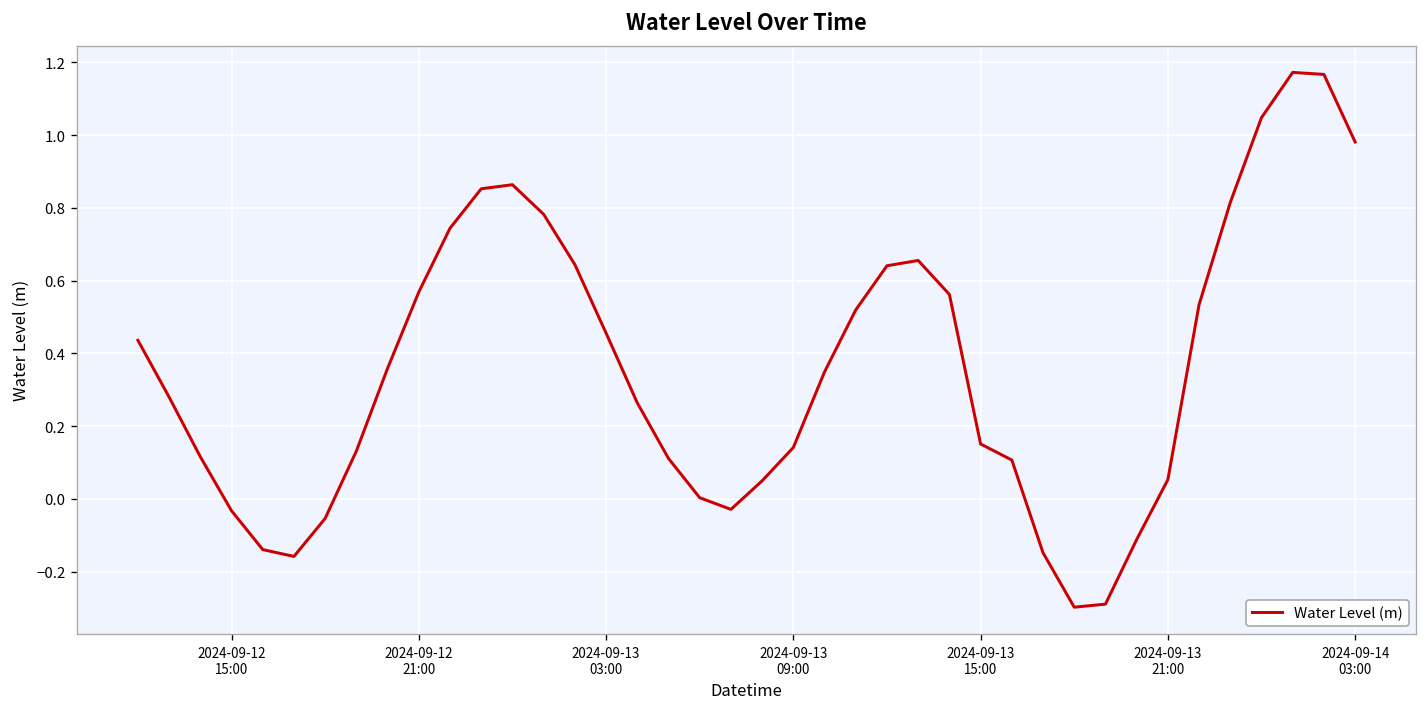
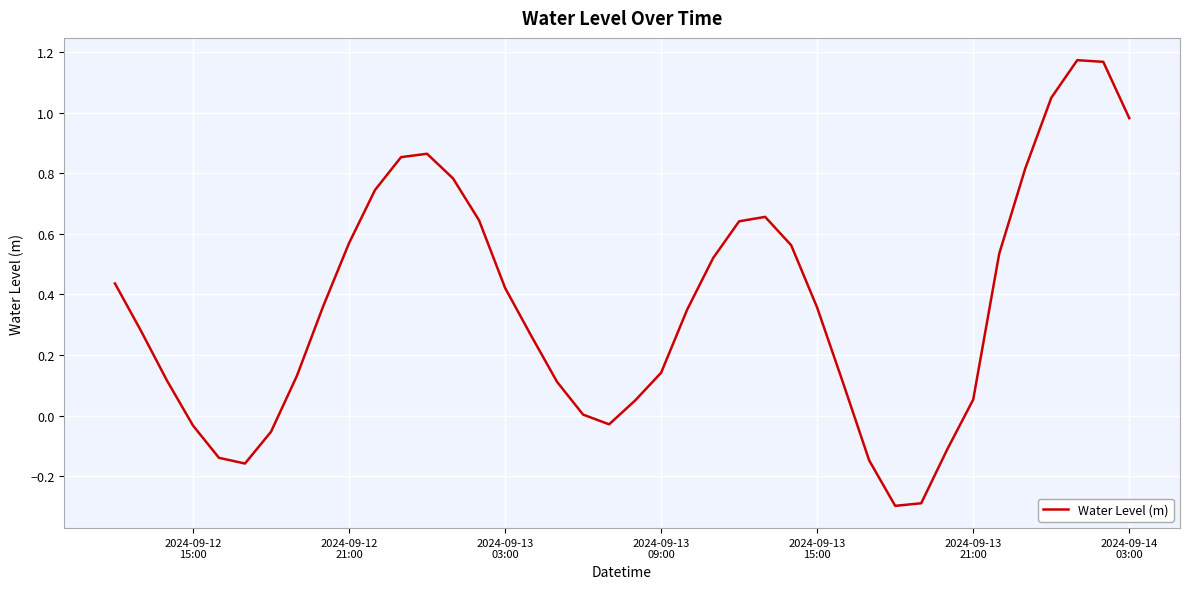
  {
    "2024-09-12 15:00": -0.03,
    "2024-09-12 21:00": 0.57,
-   "2024-09-13 03:00": 0.46,
+   "2024-09-13 03:00": 0.42,
    "2024-09-13 09:00": 0.14,
-   "2024-09-13 15:00": 0.15,
+   "2024-09-13 15:00": 0.36,
    "2024-09-13 21:00": 0.05,
    "2024-09-14 03:00": 0.98
  }
